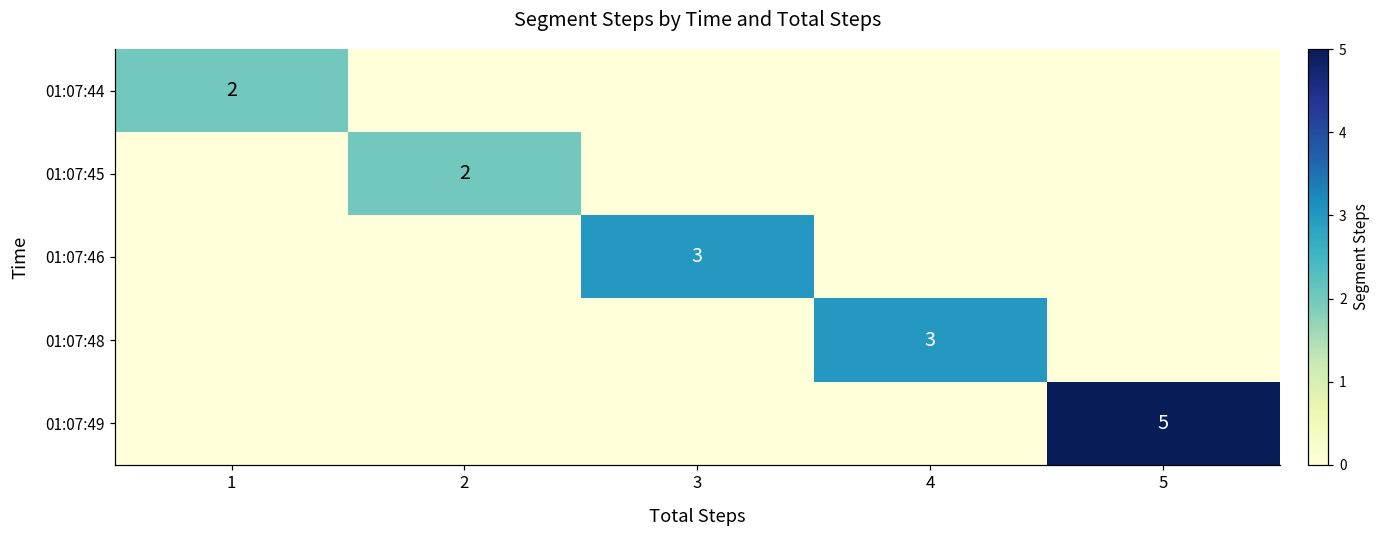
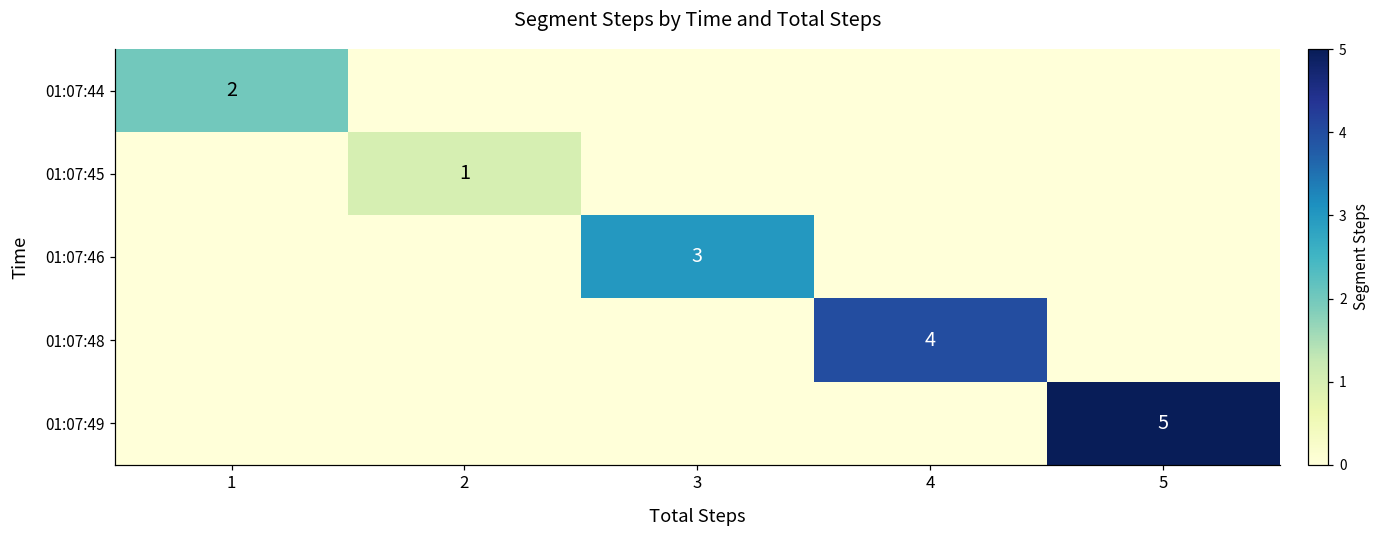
  {
    "01:07:44": {
      "1": 2
    },
    "01:07:45": {
-     "2": 2
+     "2": 1
    },
    "01:07:46": {
      "3": 3
    },
    "01:07:48": {
-     "4": 3
+     "4": 4
    },
    "01:07:49": {
      "5": 5
    }
  }
